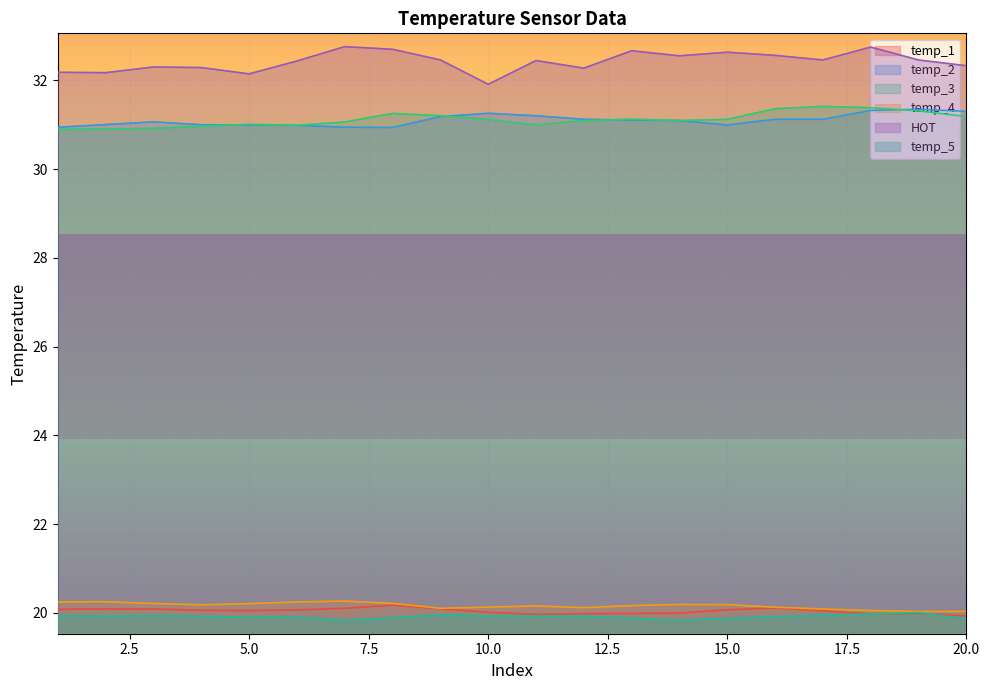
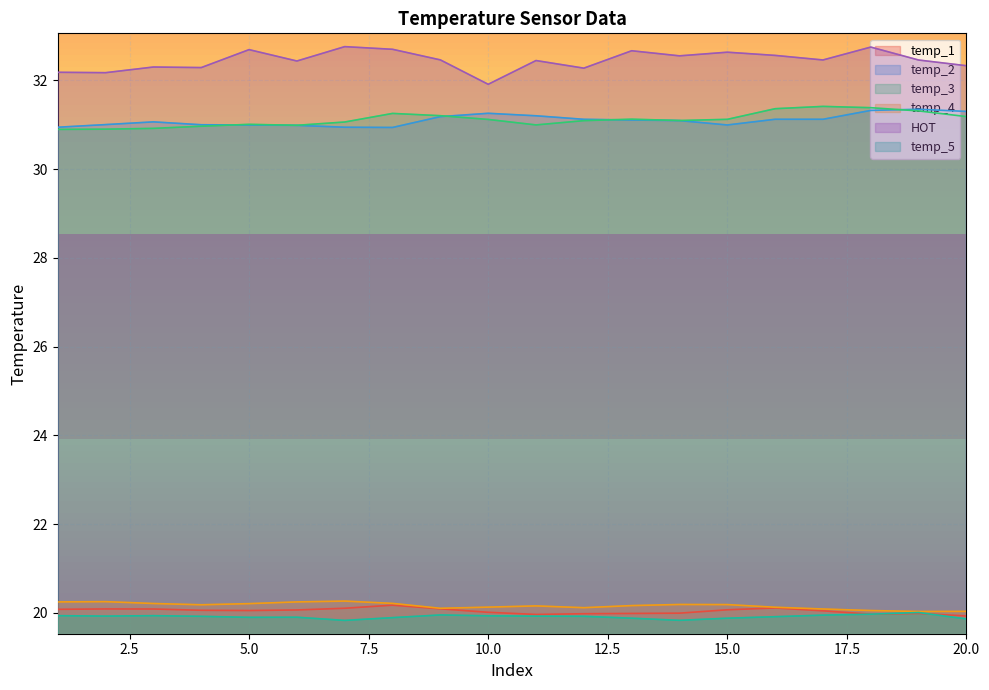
  {
    "HOT": {
-     "5.0": 32.1,
+     "5.0": 32.7,
      "10.0": 31.9,
      "15.0": 32.6,
      "20.0": 32.3
    }
  }
